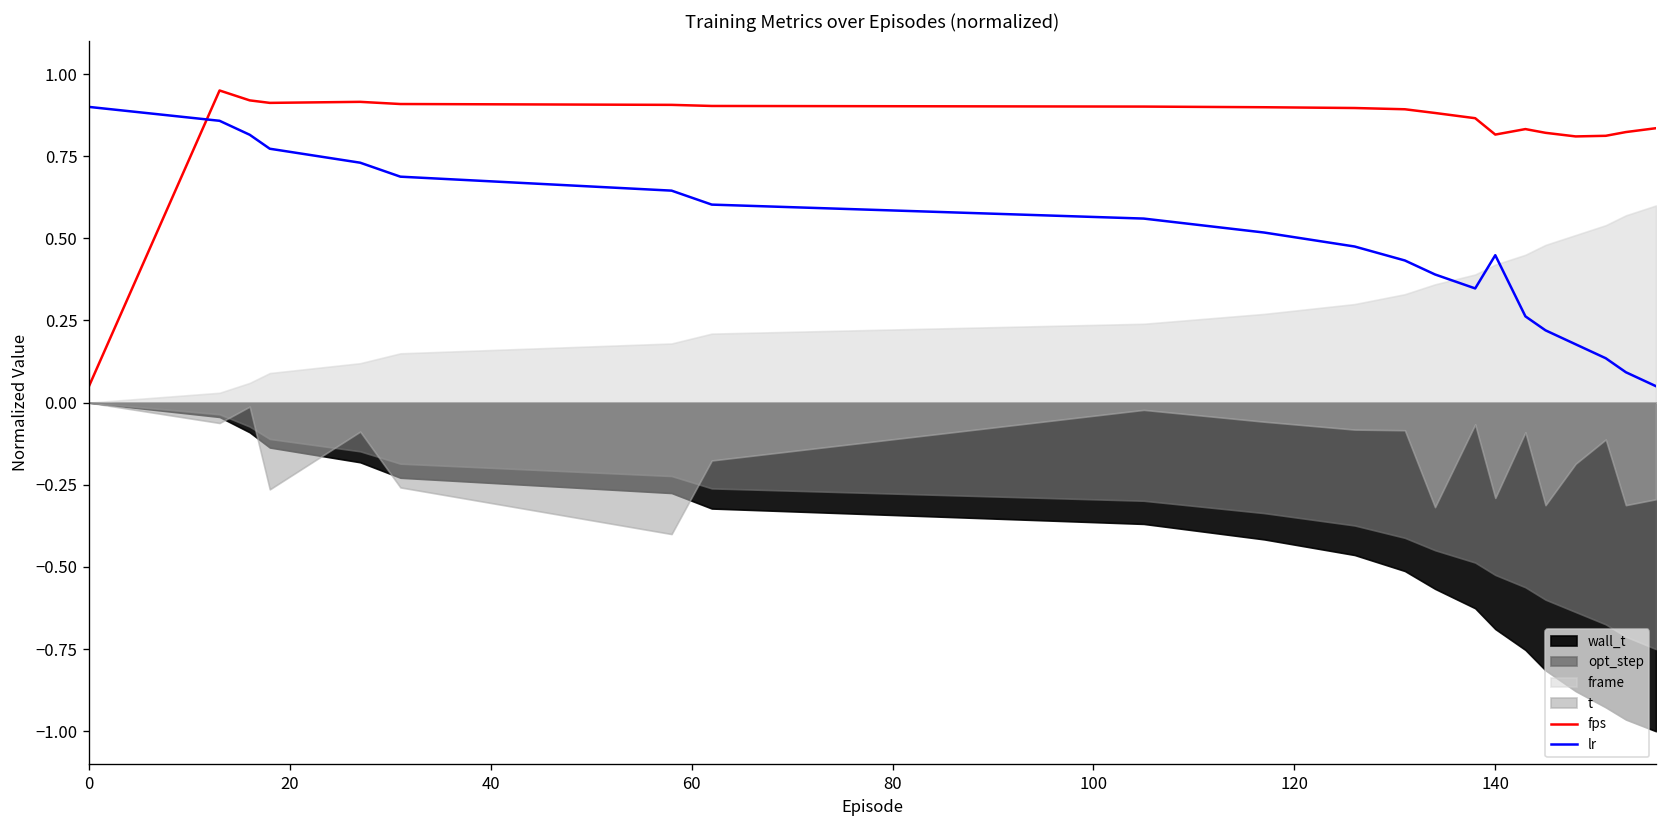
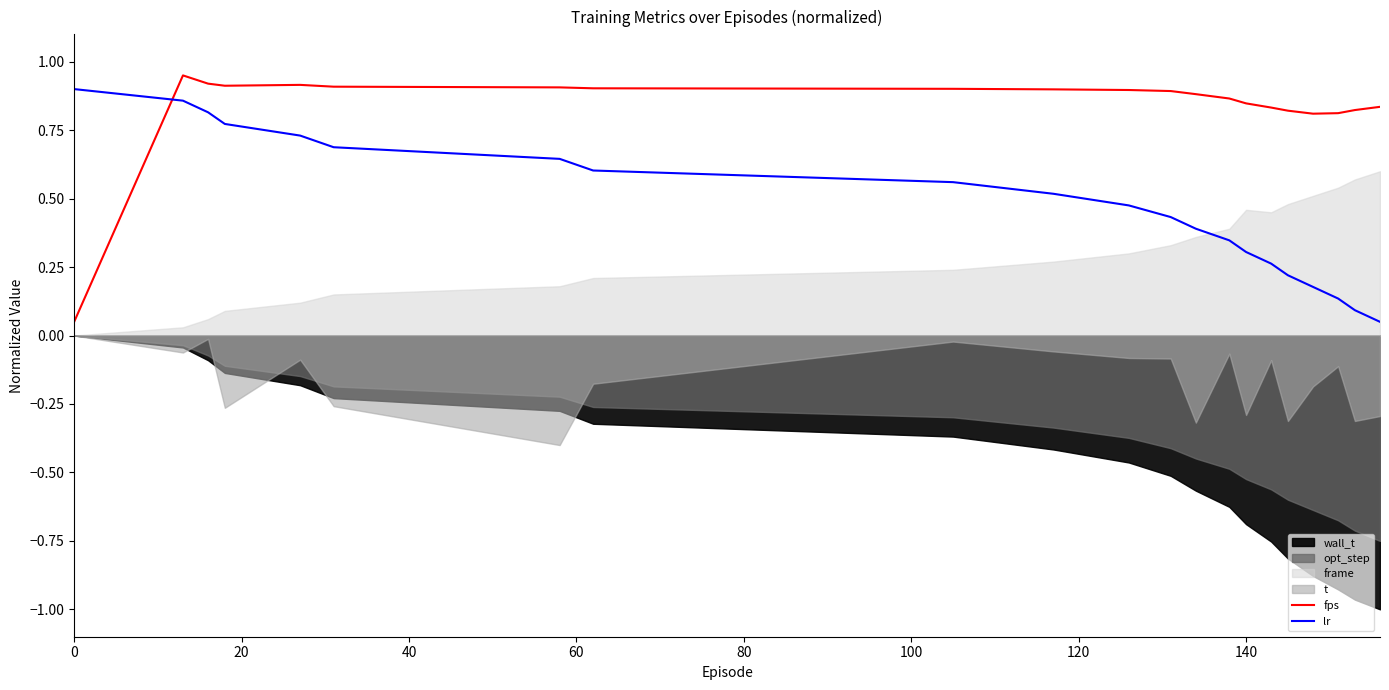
  {
    "fps": {
      "0": 0.05,
-     "140": 0.82
+     "140": 0.85
    },
    "lr": {
      "0": 0.90,
-     "140": 0.45
+     "140": 0.31
    },
    "frame": {
-     "140": 0.42
+     "140": 0.46
    }
  }
